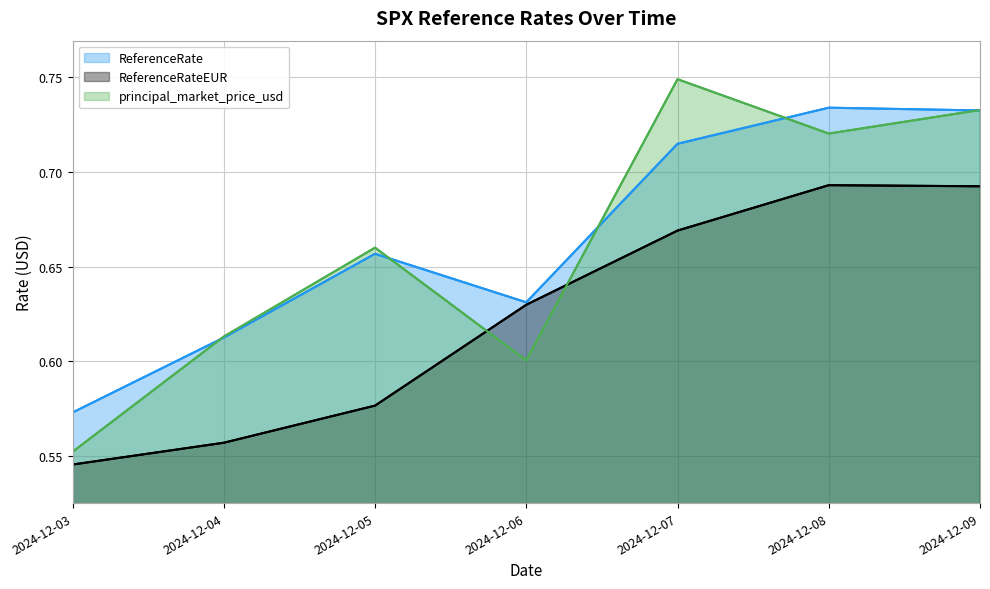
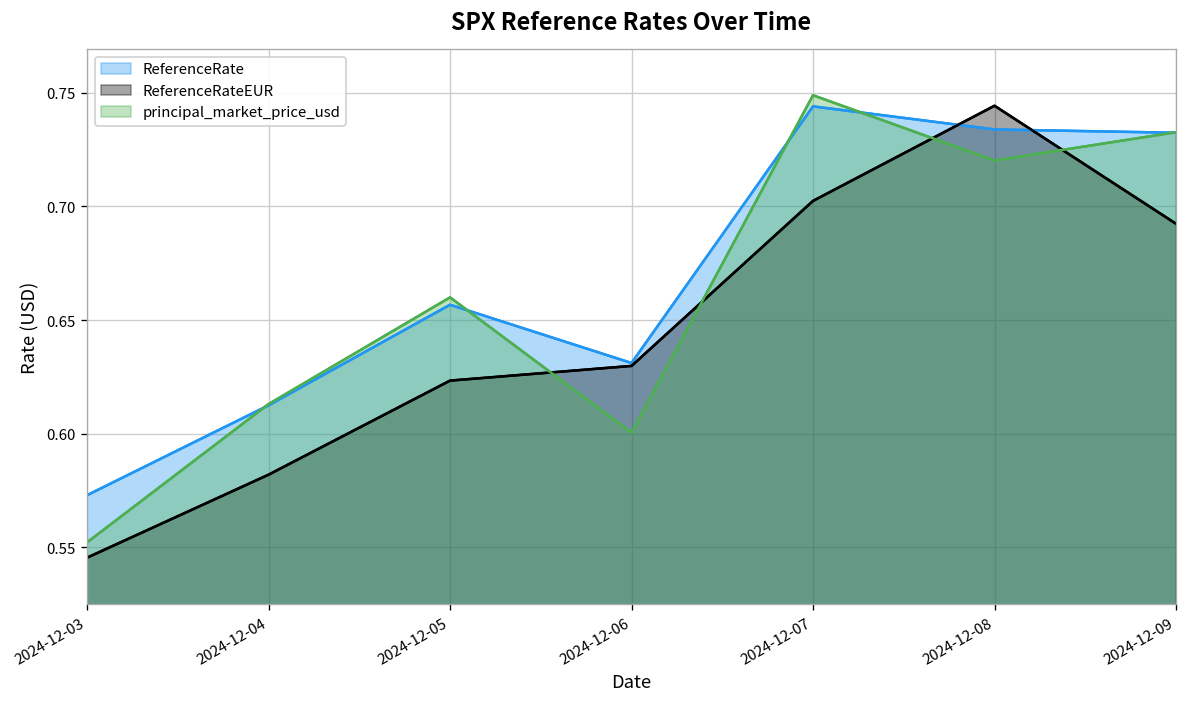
  {
    "ReferenceRate": {
      "2024-12-03": 0.573,
      "2024-12-05": 0.657,
-     "2024-12-07": 0.715,
+     "2024-12-07": 0.744,
      "2024-12-08": 0.734
    },
    "ReferenceRateEUR": {
      "2024-12-03": 0.546,
-     "2024-12-04": 0.557,
-     "2024-12-05": 0.577,
-     "2024-12-07": 0.669,
-     "2024-12-08": 0.693,
+     "2024-12-04": 0.582,
+     "2024-12-05": 0.623,
+     "2024-12-07": 0.702,
+     "2024-12-08": 0.744,
      "2024-12-09": 0.692
    },
    "principal_market_price_usd": {
      "2024-12-03": 0.552,
      "2024-12-05": 0.660,
      "2024-12-06": 0.600,
      "2024-12-07": 0.749,
      "2024-12-08": 0.720
    }
  }
